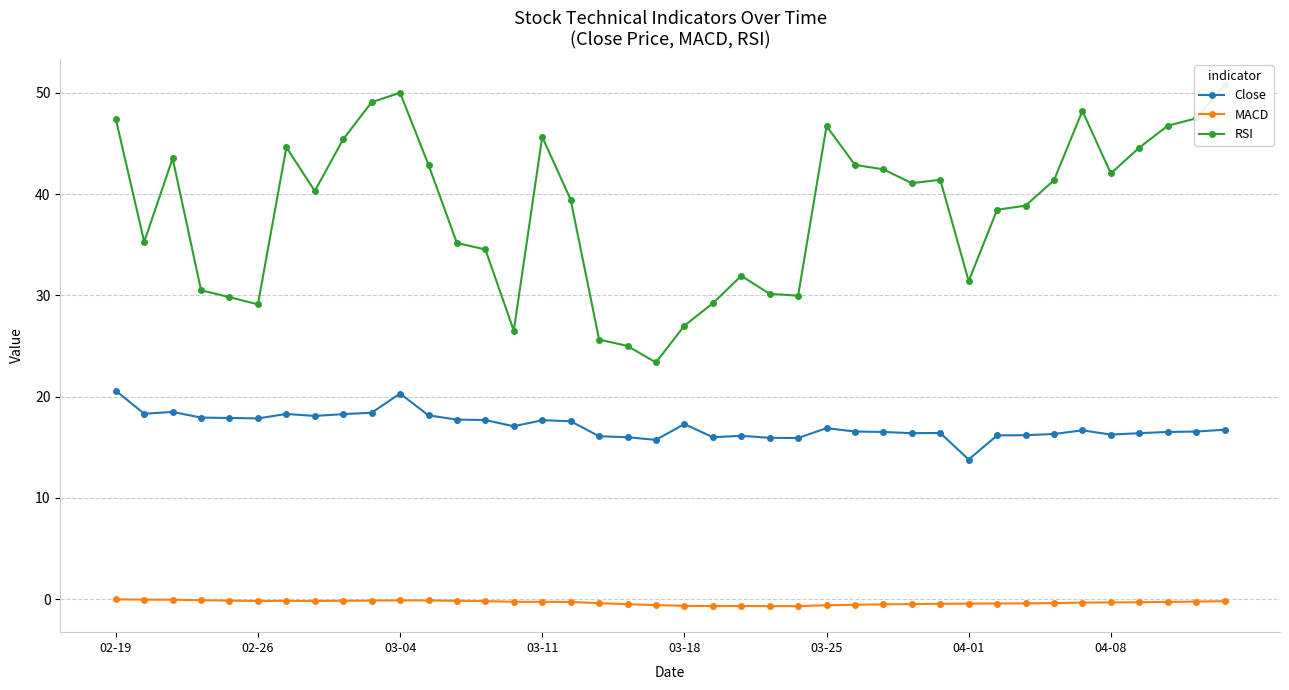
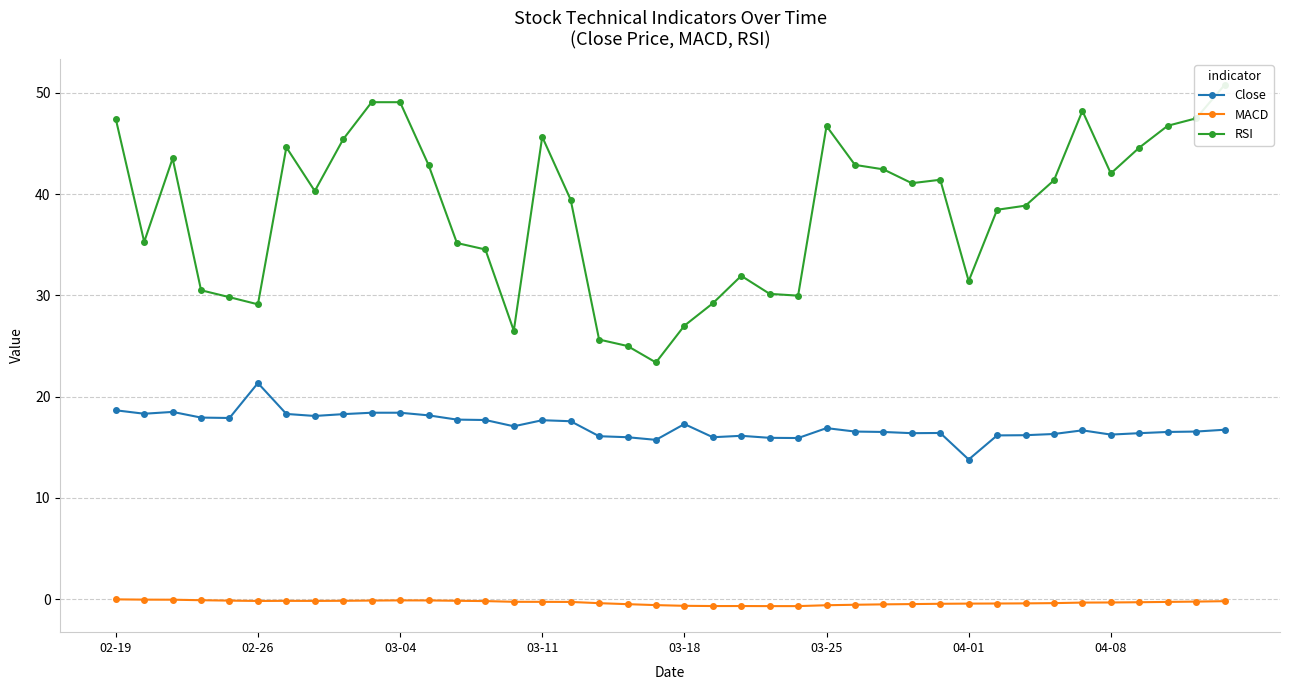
  {
    "Close": {
-     "02-19": 20.6,
-     "02-26": 17.9,
-     "03-04": 20.3,
+     "02-19": 18.7,
+     "02-26": 21.4,
+     "03-04": 18.4,
      "03-11": 17.7,
      "03-18": 17.3,
      "03-25": 16.9,
      "04-01": 13.8,
      "04-08": 16.3
    },
    "MACD": {
      "02-19": 0.0,
      "02-26": -0.2,
      "03-04": -0.1,
      "03-11": -0.3,
      "03-18": -0.6,
      "03-25": -0.6,
      "04-01": -0.4,
      "04-08": -0.3
    },
    "RSI": {
      "02-19": 47.4,
      "02-26": 29.1,
-     "03-04": 50.0,
+     "03-04": 49.1,
      "03-11": 45.7,
      "03-18": 27.0,
      "03-25": 46.7,
      "04-01": 31.4,
      "04-08": 42.1
    }
  }
